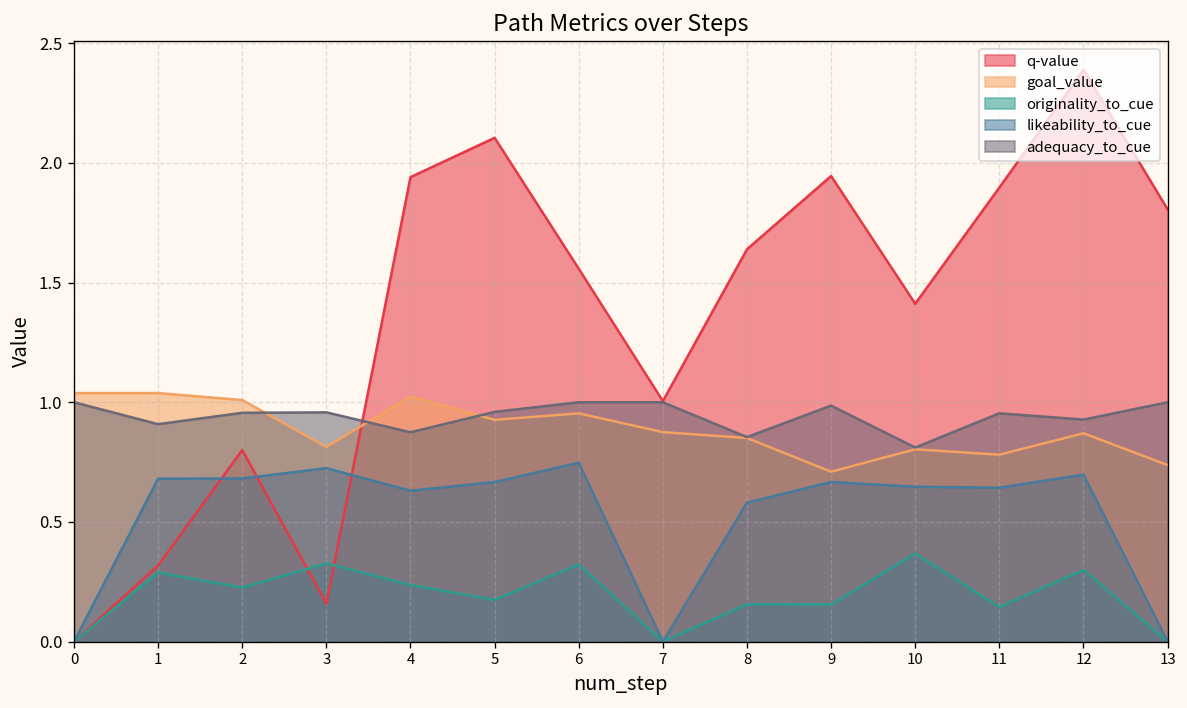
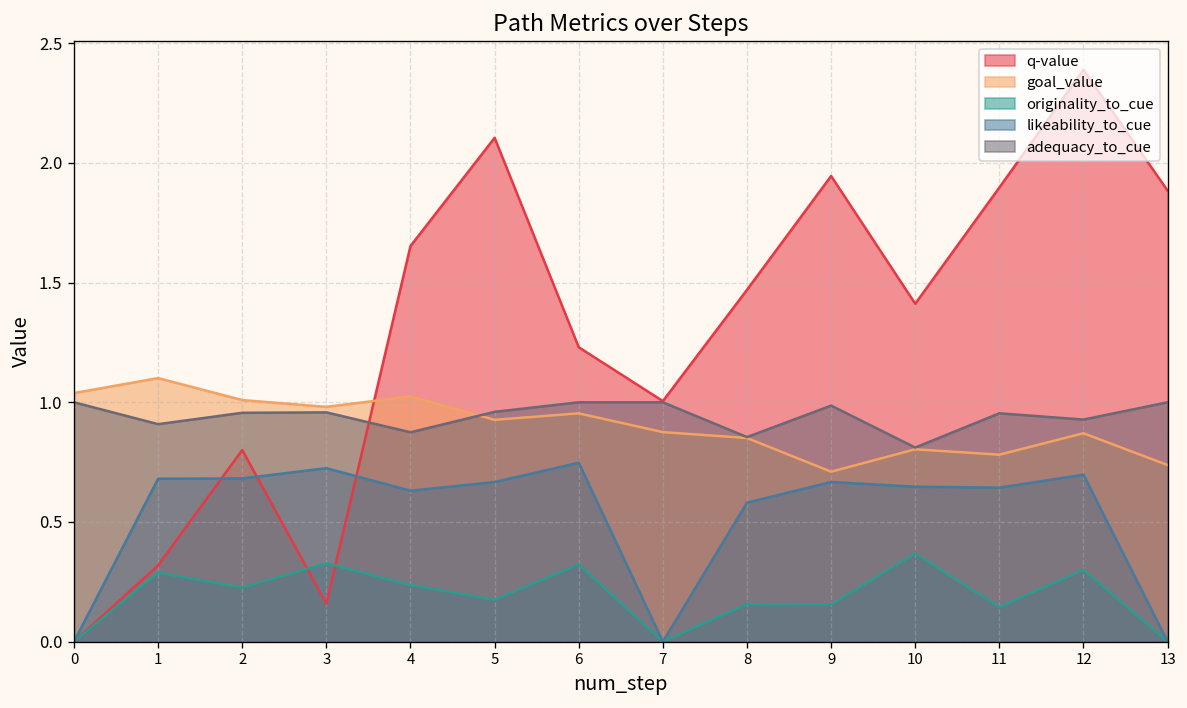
  {
    "q-value": {
      "1": 0.32,
      "2": 0.80,
      "3": 0.16,
-     "4": 1.94,
+     "4": 1.65,
      "5": 2.10,
-     "6": 1.56,
-     "8": 1.64,
+     "6": 1.23,
+     "8": 1.47,
      "9": 1.95,
      "10": 1.41,
      "11": 1.90,
-     "13": 1.81
+     "13": 1.88
    },
    "goal_value": {
      "0": 1.04,
-     "1": 1.04,
+     "1": 1.10,
      "2": 1.01,
-     "3": 0.81,
+     "3": 0.98,
      "4": 1.02,
      "5": 0.93,
      "6": 0.95,
      "7": 0.88,
      "9": 0.71,
      "11": 0.78,
      "12": 0.87,
      "13": 0.74
    }
  }
